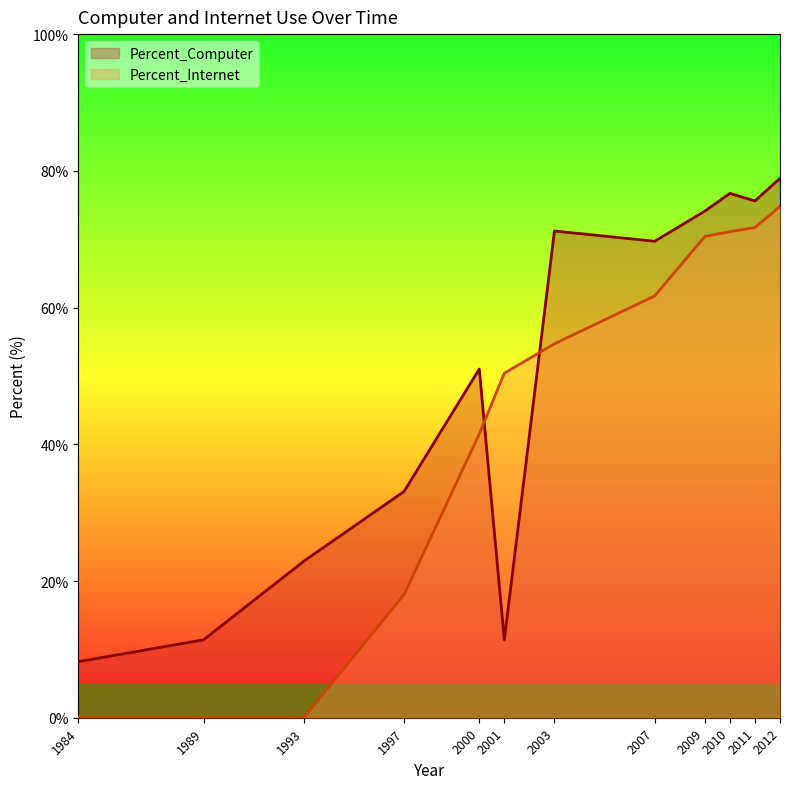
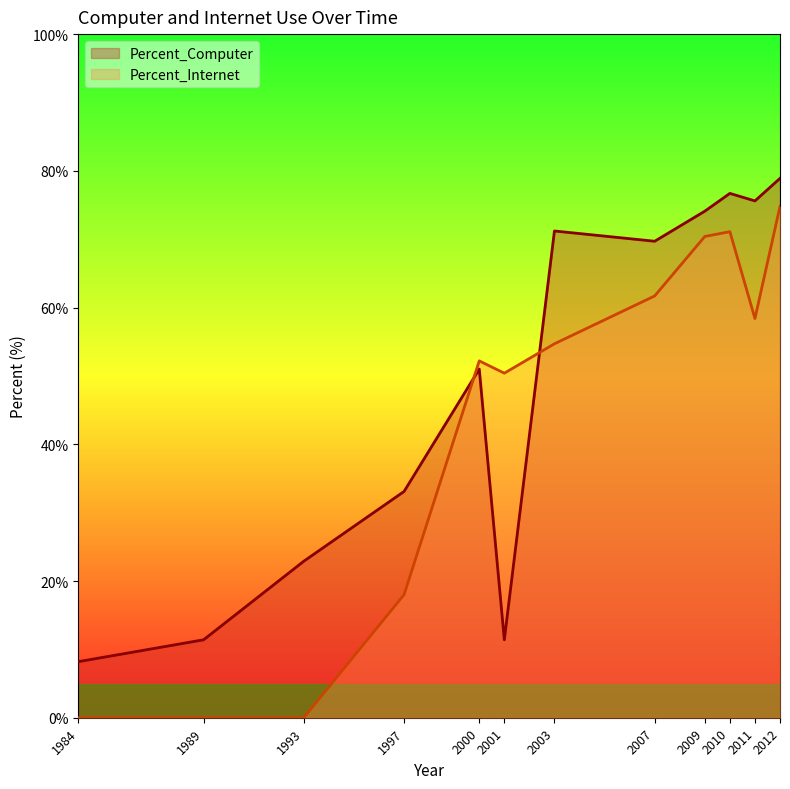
  {
    "Percent_Computer": {
      "1984": "8%",
      "1989": "11%",
      "1993": "23%",
      "1997": "33%",
      "2000": "51%",
      "2001": "11%",
      "2003": "71%",
      "2007": "70%",
      "2009": "74%",
      "2010": "77%",
      "2011": "76%",
      "2012": "79%"
    },
    "Percent_Internet": {
      "1997": "18%",
-     "2000": "42%",
+     "2000": "52%",
      "2001": "50%",
      "2003": "55%",
      "2007": "62%",
      "2009": "70%",
      "2010": "71%",
-     "2011": "72%",
+     "2011": "58%",
      "2012": "75%"
    }
  }
